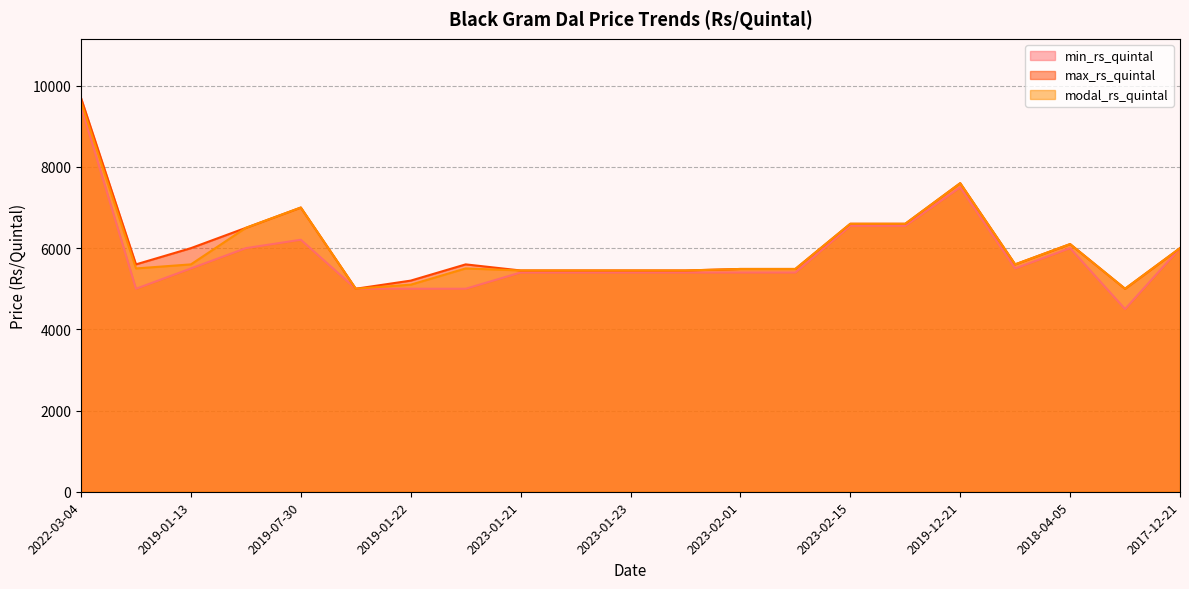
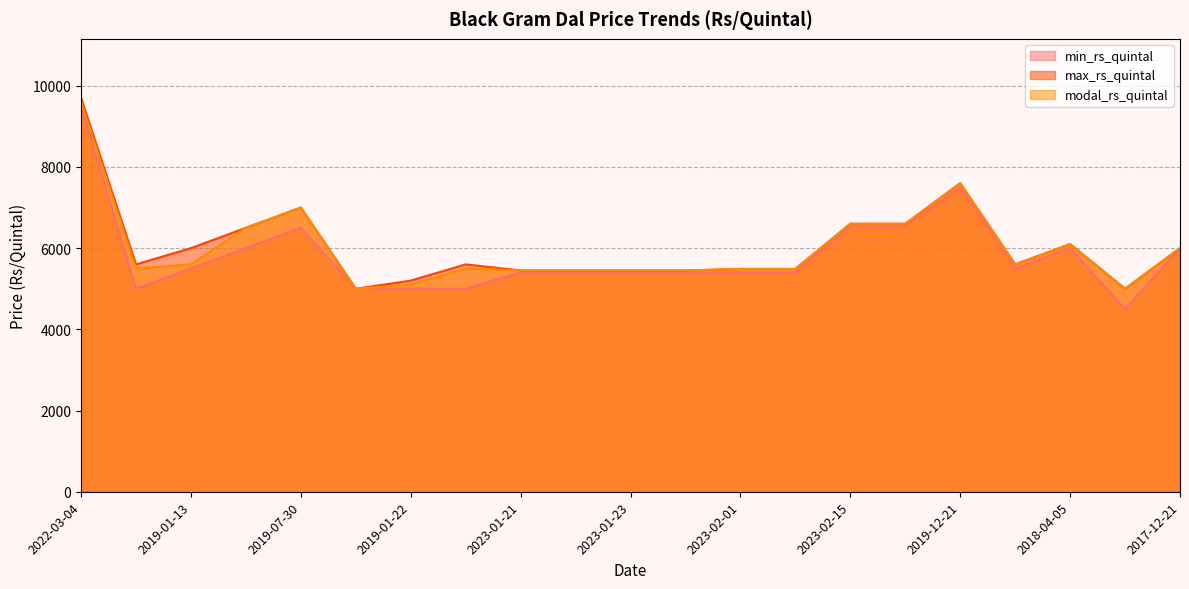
  {
    "min_rs_quintal": {
      "2022-03-04": 9500,
      "2019-01-13": 5500,
-     "2019-07-30": 6200,
+     "2019-07-30": 6500,
      "2019-01-22": 5000,
      "2023-02-01": 5400,
      "2019-12-21": 7500,
      "2018-04-05": 6000
    }
  }
